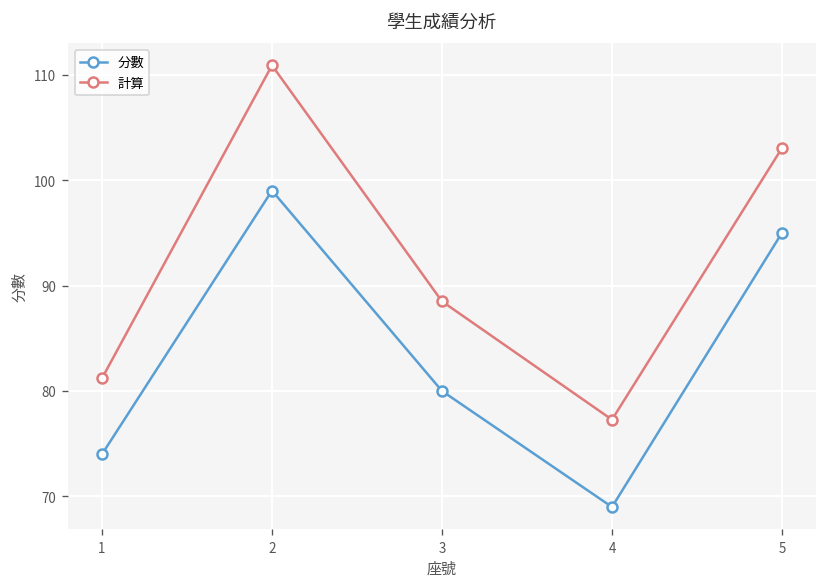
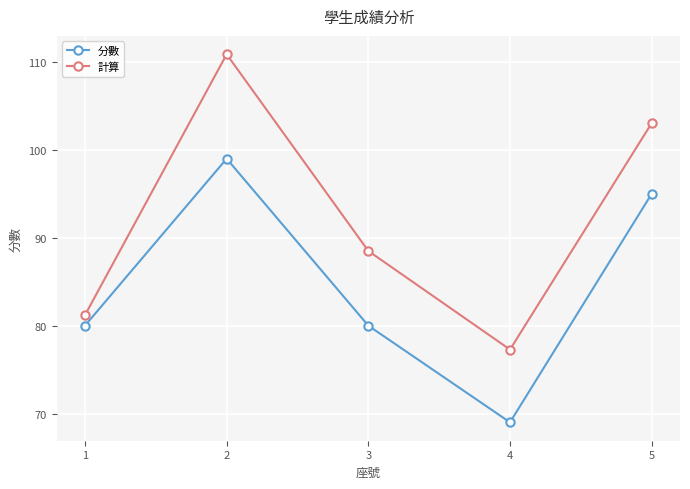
  {
    "分數": {
-     "1": 74,
+     "1": 80,
      "2": 99,
      "3": 80,
      "4": 69,
      "5": 95
    },
    "計算": {
      "1": 81,
      "2": 111,
      "3": 89,
      "4": 77,
      "5": 103
    }
  }
